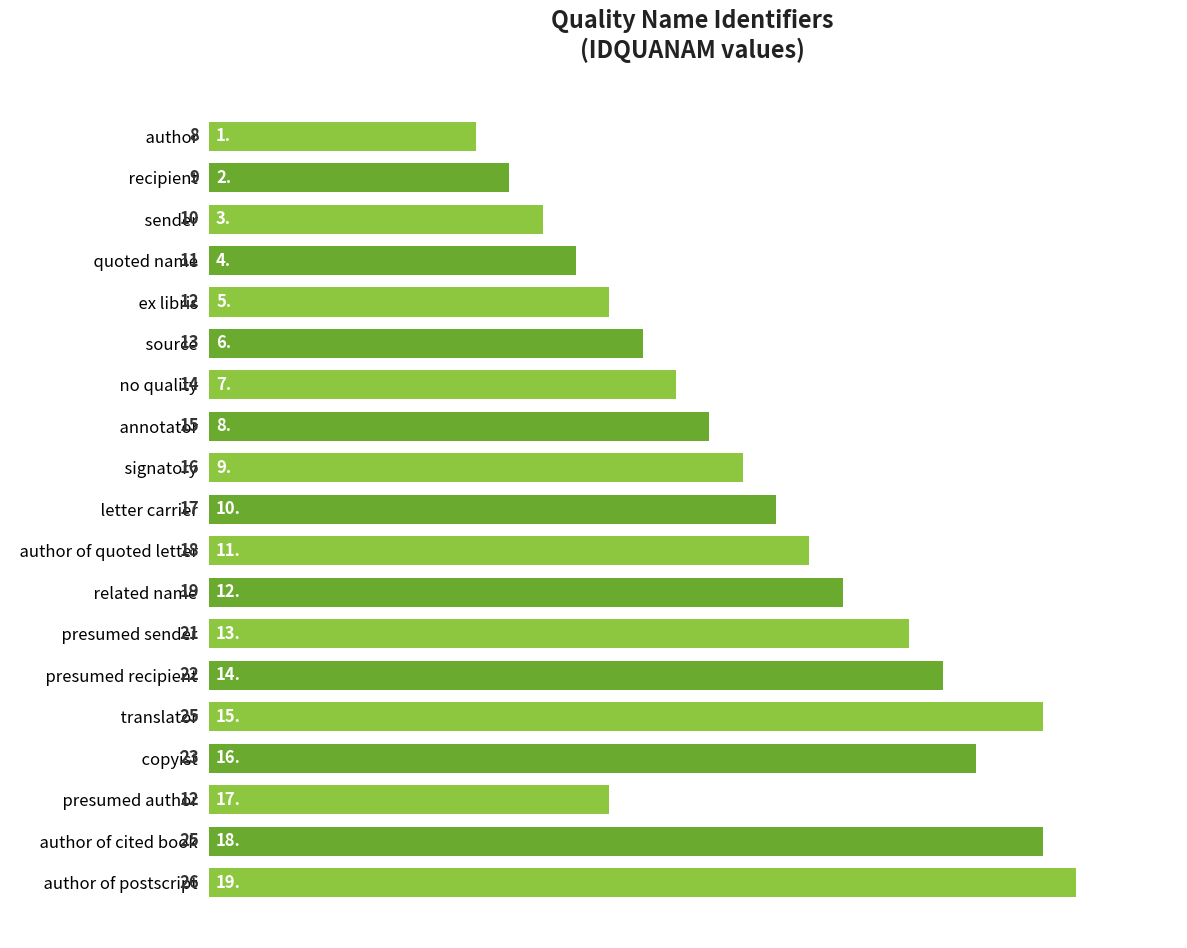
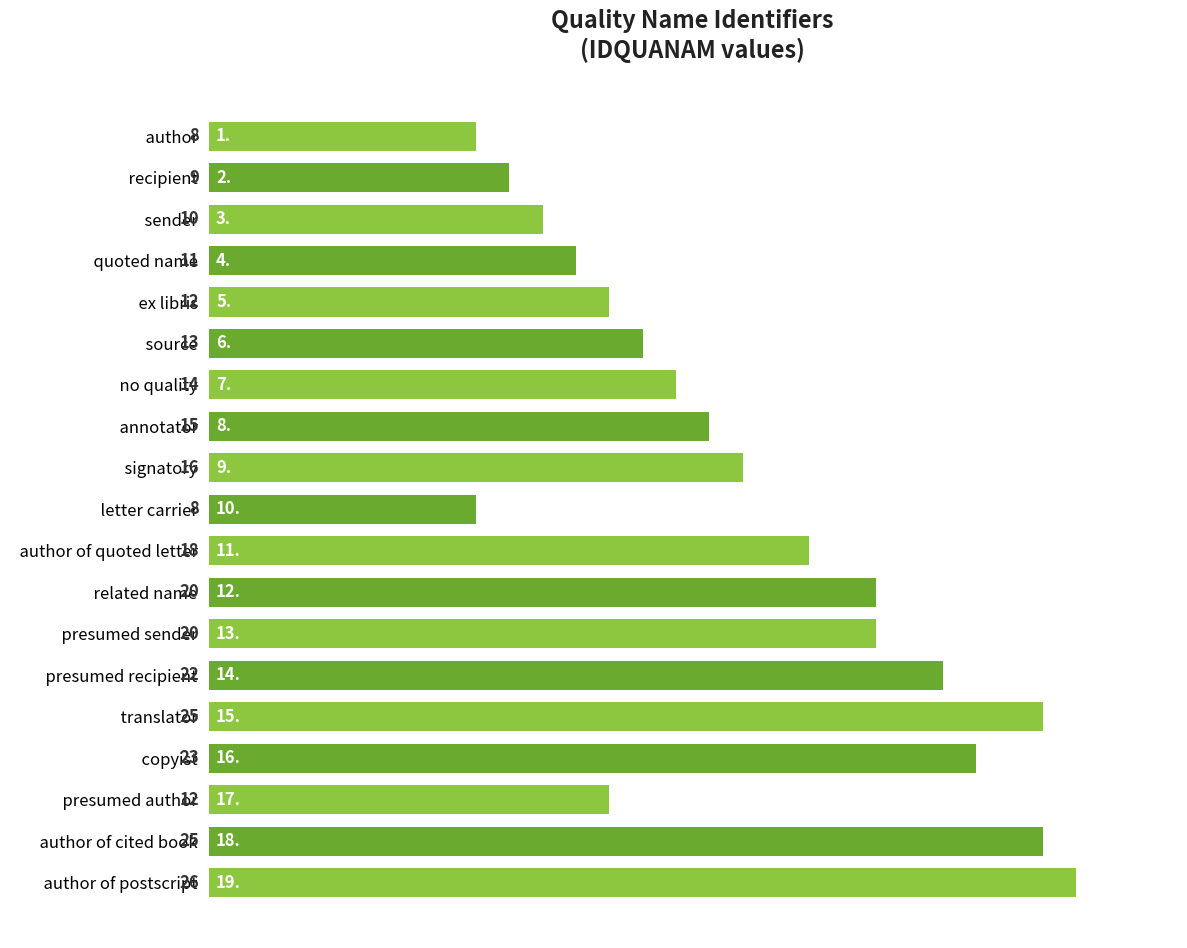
  {
-   "letter carrier": 17,
-   "related name": 19,
-   "presumed sender": 21
+   "letter carrier": 8,
+   "related name": 20,
+   "presumed sender": 20
  }
